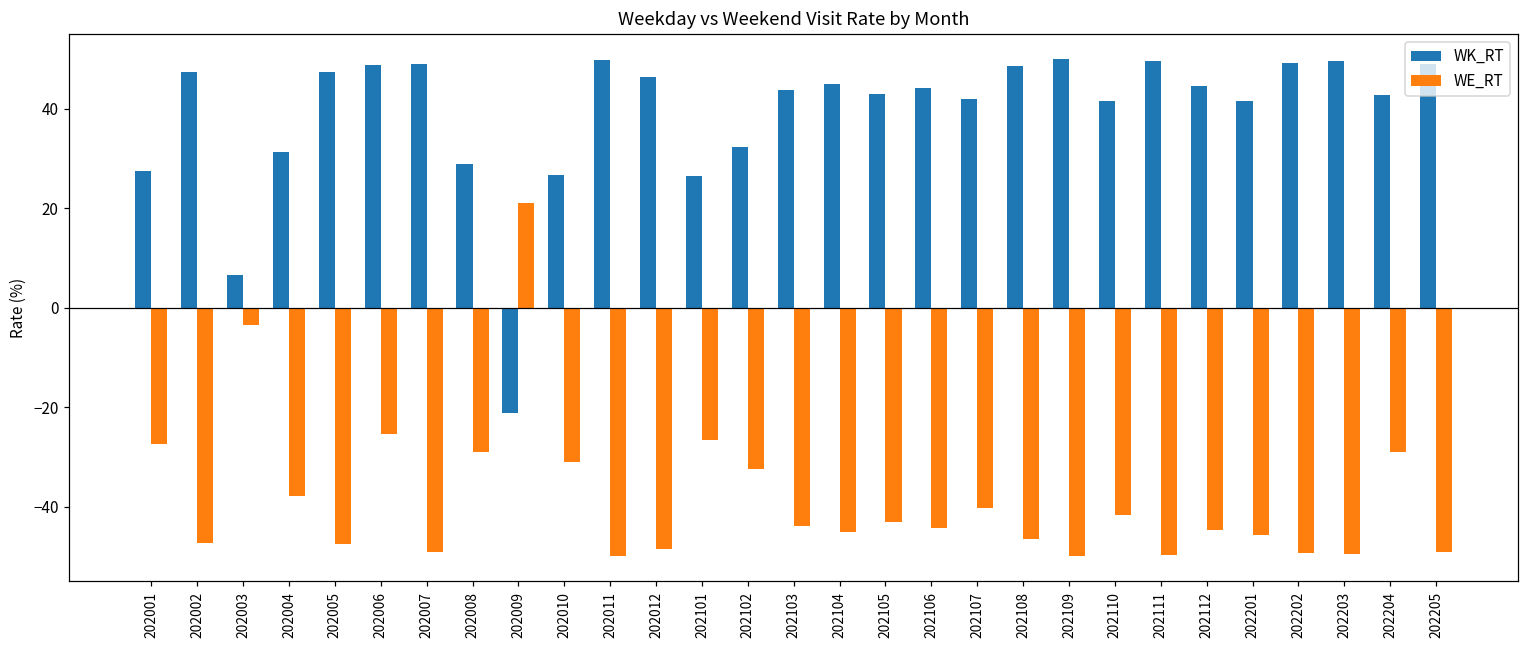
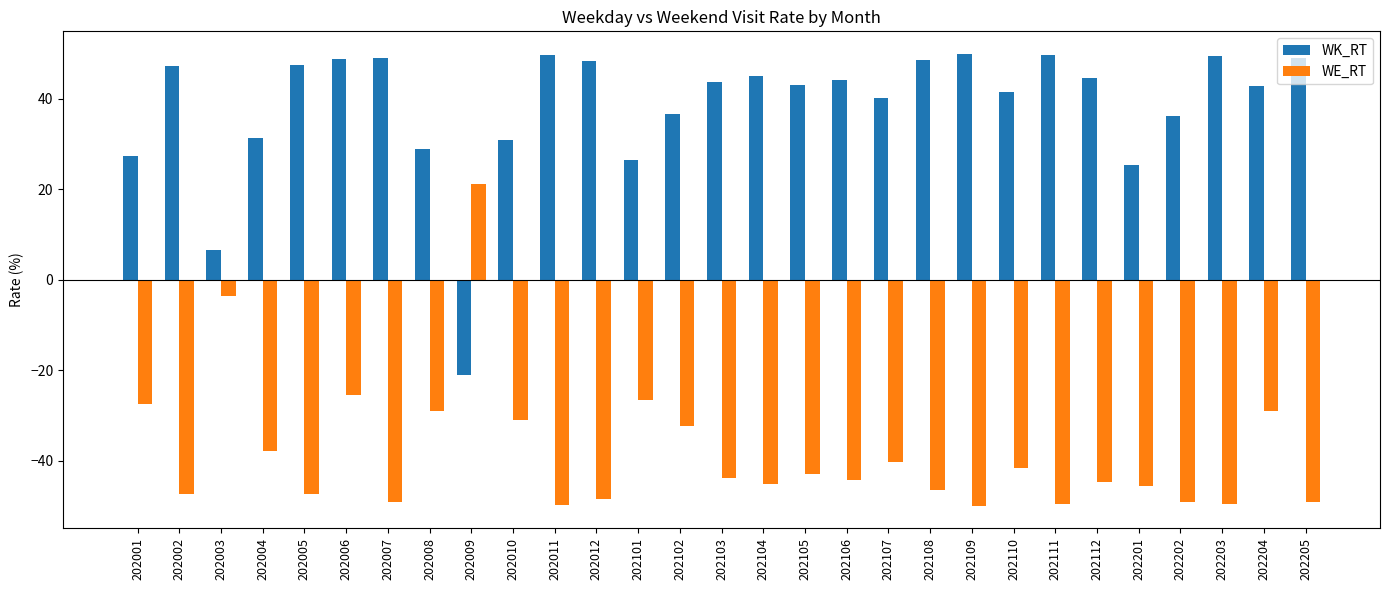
  {
    "WK_RT": {
      "202001": 27,
      "202002": 47,
      "202003": 7,
      "202004": 31,
      "202005": 47,
      "202006": 49,
      "202007": 49,
      "202008": 29,
      "202009": -21,
-     "202010": 27,
+     "202010": 31,
      "202011": 50,
-     "202012": 46,
+     "202012": 48,
      "202101": 26,
-     "202102": 32,
+     "202102": 37,
      "202103": 44,
      "202104": 45,
      "202105": 43,
      "202106": 44,
-     "202107": 42,
+     "202107": 40,
      "202108": 49,
      "202109": 50,
      "202110": 42,
      "202111": 50,
      "202112": 45,
-     "202201": 42,
-     "202202": 49,
+     "202201": 25,
+     "202202": 36,
      "202203": 50,
      "202204": 43
    },
    "WE_RT": {
      "202001": -27,
      "202002": -47,
      "202003": -4,
      "202004": -38,
      "202005": -47,
      "202006": -25,
      "202007": -49,
      "202008": -29,
      "202009": 21,
      "202010": -31,
      "202011": -50,
      "202012": -48,
      "202101": -26,
      "202102": -32,
      "202103": -44,
      "202104": -45,
      "202105": -43,
      "202106": -44,
      "202107": -40,
      "202108": -46,
      "202109": -50,
      "202110": -42,
      "202111": -50,
      "202112": -45,
      "202201": -46,
      "202202": -49,
      "202203": -50,
      "202204": -29,
      "202205": -49
    }
  }
